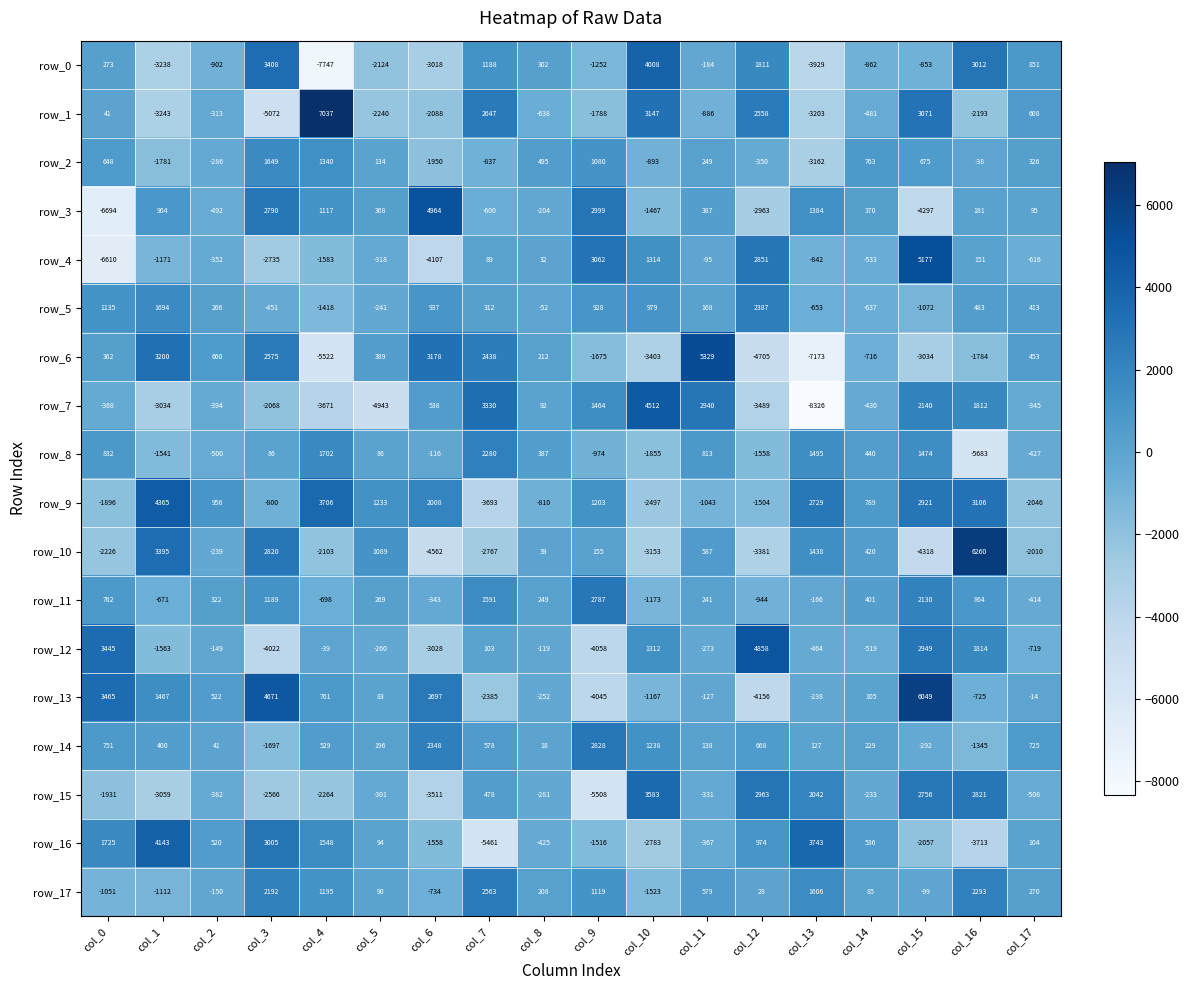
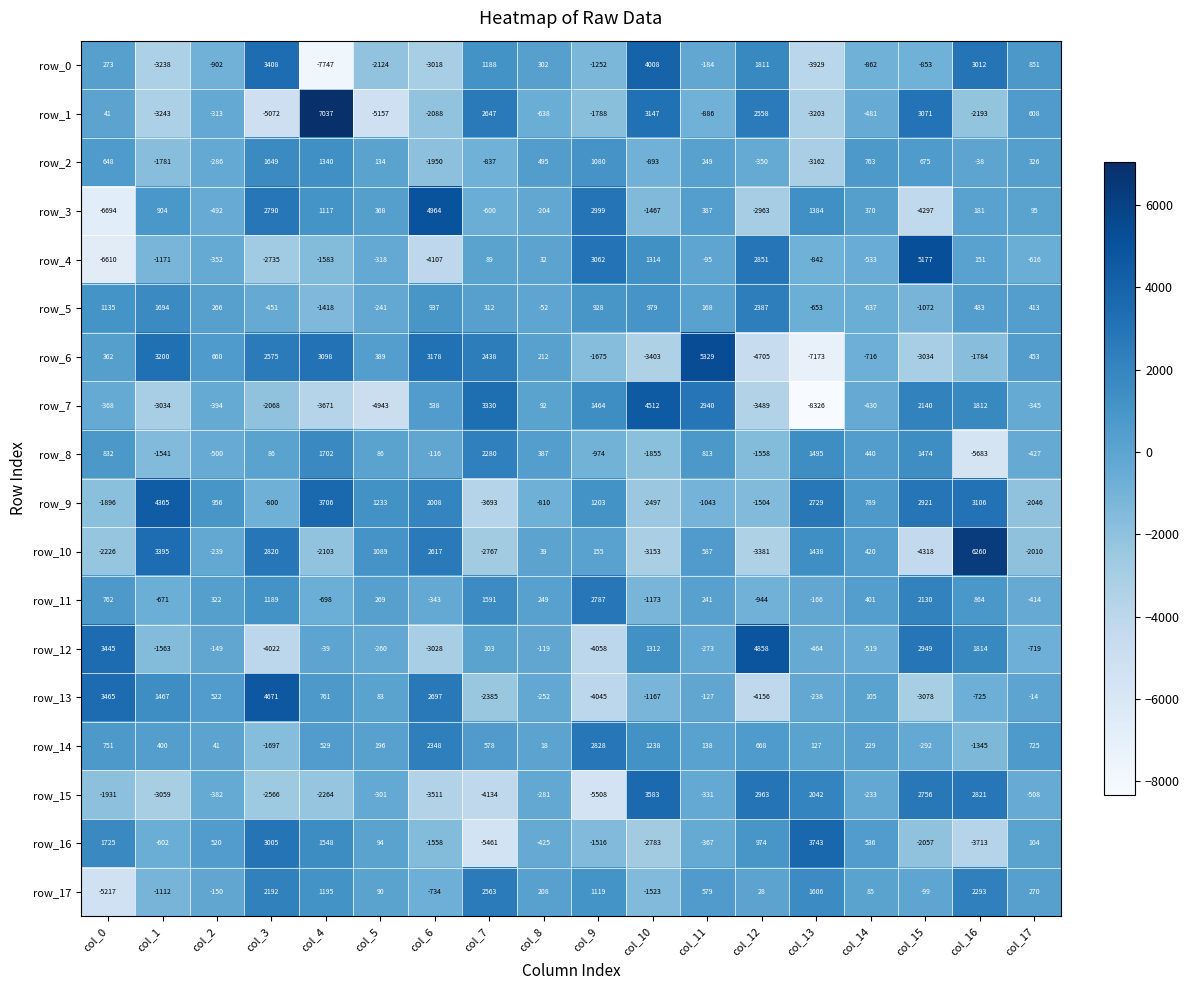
  {
    "row_1": {
      "col_0": 41,
      "col_1": -3243,
      "col_2": -313,
      "col_3": -5072,
      "col_4": 7037,
-     "col_5": -2240,
+     "col_5": -5157,
      "col_6": -2088,
      "col_7": 2647,
      "col_8": -638,
      "col_9": -1788,
      "col_10": 3147,
      "col_11": -886,
      "col_12": 2558,
      "col_13": -3203,
      "col_14": -481,
      "col_15": 3071,
      "col_16": -2193,
      "col_17": 608
    },
    "row_6": {
      "col_0": 362,
      "col_1": 3200,
      "col_2": 660,
      "col_3": 2575,
-     "col_4": -5522,
+     "col_4": 3098,
      "col_5": 389,
      "col_6": 3178,
      "col_7": 2438,
      "col_8": 212,
      "col_9": -1675,
      "col_10": -3403,
      "col_11": 5329,
      "col_12": -4705,
      "col_13": -7173,
      "col_14": -716,
      "col_15": -3034,
      "col_16": -1784,
      "col_17": 453
    },
    "row_10": {
      "col_0": -2226,
      "col_1": 3395,
      "col_2": -239,
      "col_3": 2820,
      "col_4": -2103,
      "col_5": 1089,
-     "col_6": -4562,
+     "col_6": 2617,
      "col_7": -2767,
      "col_8": 39,
      "col_9": 155,
      "col_10": -3153,
      "col_11": 587,
      "col_12": -3381,
      "col_13": 1438,
      "col_14": 420,
      "col_15": -4318,
      "col_16": 6260,
      "col_17": -2010
    },
    "row_13": {
      "col_0": 3465,
      "col_1": 1467,
      "col_2": 522,
      "col_3": 4671,
      "col_4": 761,
      "col_5": 83,
      "col_6": 2697,
      "col_7": -2385,
      "col_8": -252,
      "col_9": -4045,
      "col_10": -1167,
      "col_11": -127,
      "col_12": -4156,
      "col_13": -238,
      "col_14": 105,
-     "col_15": 6049,
+     "col_15": -3078,
      "col_16": -725,
      "col_17": -14
    },
    "row_15": {
      "col_0": -1931,
      "col_1": -3059,
      "col_2": -382,
      "col_3": -2566,
      "col_4": -2264,
      "col_5": -301,
      "col_6": -3511,
-     "col_7": 478,
+     "col_7": -4134,
      "col_8": -281,
      "col_9": -5508,
      "col_10": 3583,
      "col_11": -331,
      "col_12": 2963,
      "col_13": 2042,
      "col_14": -233,
      "col_15": 2756,
      "col_16": 2821,
      "col_17": -508
    },
    "row_16": {
      "col_0": 1725,
-     "col_1": 4143,
+     "col_1": -602,
      "col_2": 520,
      "col_3": 3005,
      "col_4": 1548,
      "col_5": 94,
      "col_6": -1558,
      "col_7": -5461,
      "col_8": -425,
      "col_9": -1516,
      "col_10": -2783,
      "col_11": -367,
      "col_12": 974,
      "col_13": 3743,
      "col_14": 536,
      "col_15": -2057,
      "col_16": -3713,
      "col_17": 104
    },
    "row_17": {
-     "col_0": -1051,
+     "col_0": -5217,
      "col_1": -1112,
      "col_2": -150,
      "col_3": 2192,
      "col_4": 1195,
      "col_5": 90,
      "col_6": -734,
      "col_7": 2563,
      "col_8": 208,
      "col_9": 1119,
      "col_10": -1523,
      "col_11": 579,
      "col_12": 28,
      "col_13": 1606,
      "col_14": 85,
      "col_15": -99,
      "col_16": 2293,
      "col_17": 270
    }
  }
